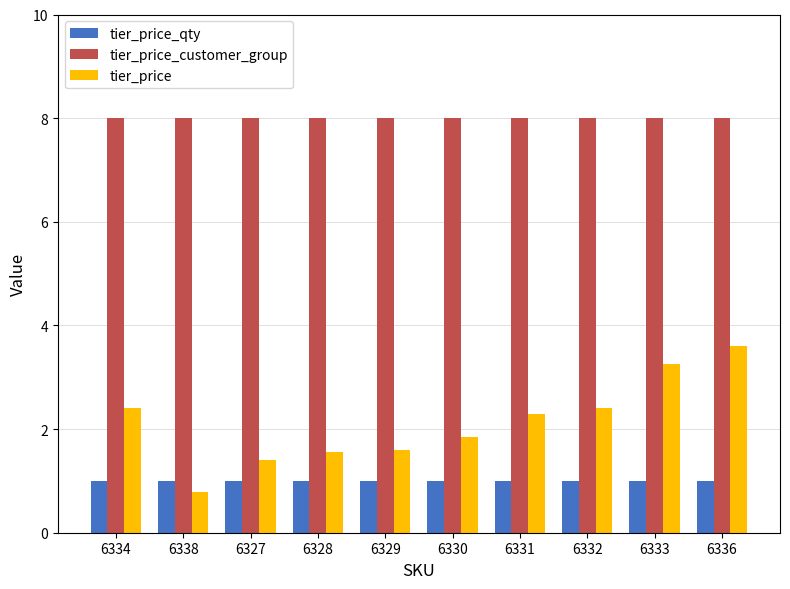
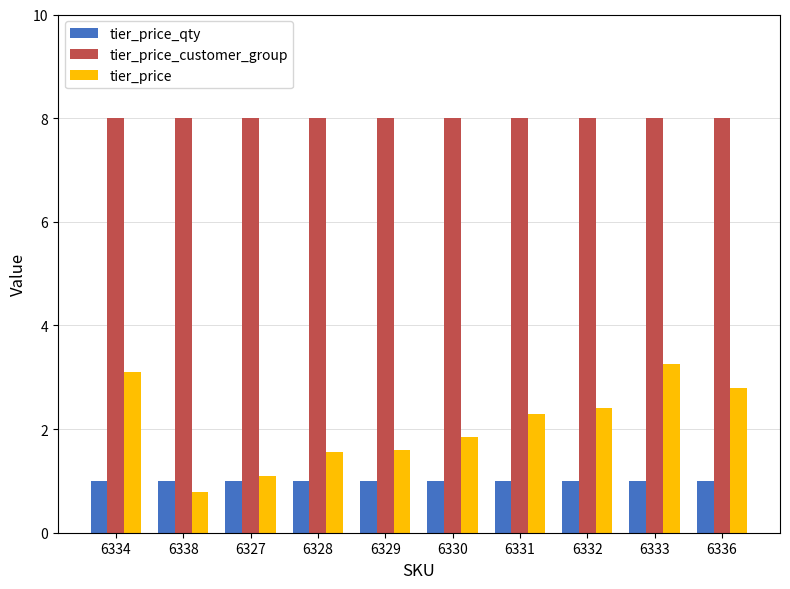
  {
    "tier_price_qty": {
      "6334": 1.0,
      "6338": 1.0,
      "6327": 1.0,
      "6328": 1.0,
      "6329": 1.0,
      "6330": 1.0,
      "6331": 1.0,
      "6332": 1.0,
      "6333": 1.0,
      "6336": 1.0
    },
    "tier_price_customer_group": {
      "6334": 8.0,
      "6338": 8.0,
      "6327": 8.0,
      "6328": 8.0,
      "6329": 8.0,
      "6330": 8.0,
      "6331": 8.0,
      "6332": 8.0,
      "6333": 8.0,
      "6336": 8.0
    },
    "tier_price": {
-     "6334": 2.4,
+     "6334": 3.1,
      "6338": 0.8,
-     "6327": 1.4,
+     "6327": 1.1,
      "6328": 1.6,
      "6329": 1.6,
      "6330": 1.9,
      "6331": 2.3,
      "6332": 2.4,
      "6333": 3.3,
-     "6336": 3.6
+     "6336": 2.8
    }
  }
